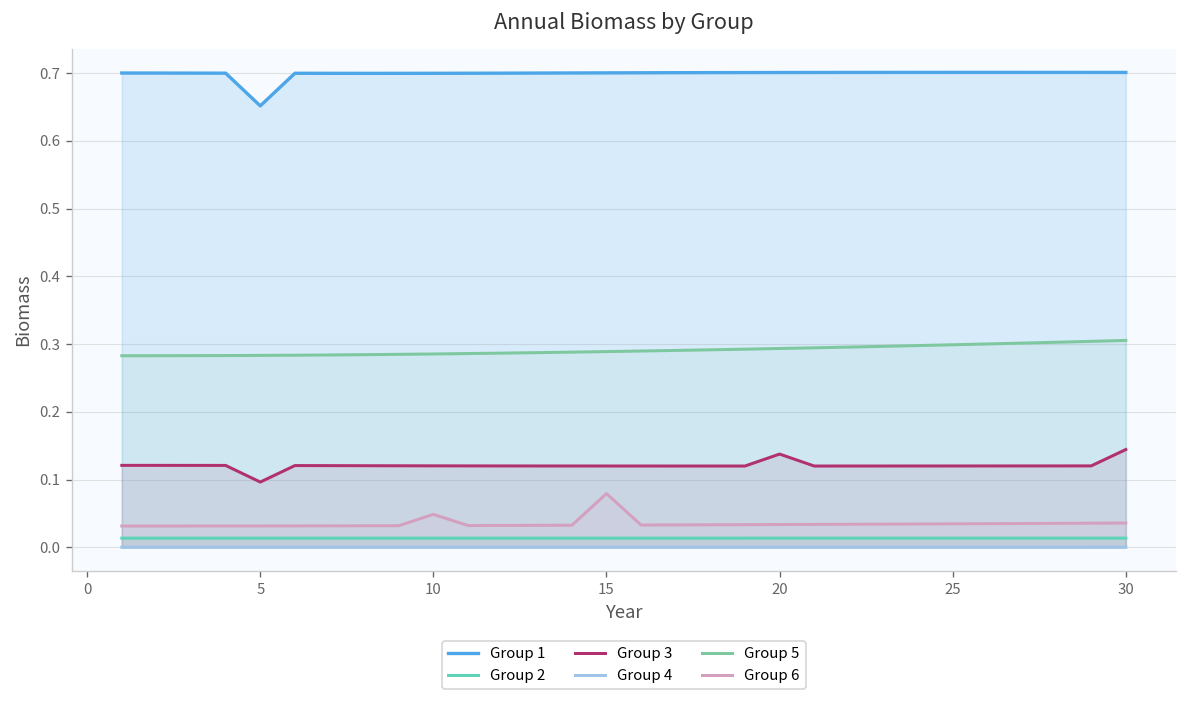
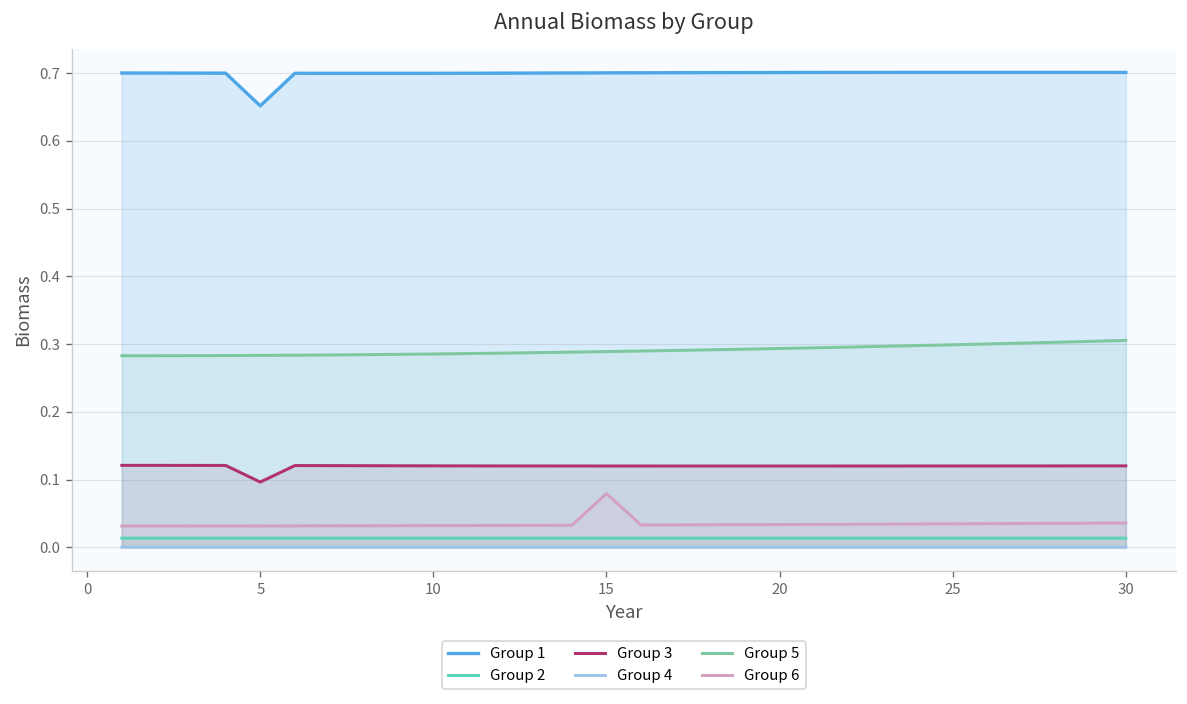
  {
    "Group 1": {
      "5": 0.65,
      "10": 0.70,
      "15": 0.70,
      "20": 0.70,
      "25": 0.70,
      "30": 0.70
    },
    "Group 3": {
      "5": 0.10,
      "10": 0.12,
      "15": 0.12,
-     "20": 0.14,
+     "20": 0.12,
      "25": 0.12,
-     "30": 0.14
+     "30": 0.12
    },
    "Group 4": {
      "5": 0.00,
      "10": 0.00,
      "15": 0.00,
      "20": 0.00,
      "25": 0.00,
      "30": 0.00
    },
    "Group 6": {
      "5": 0.03,
-     "10": 0.05,
+     "10": 0.03,
      "15": 0.08,
      "20": 0.03,
      "25": 0.03,
      "30": 0.04
    }
  }
